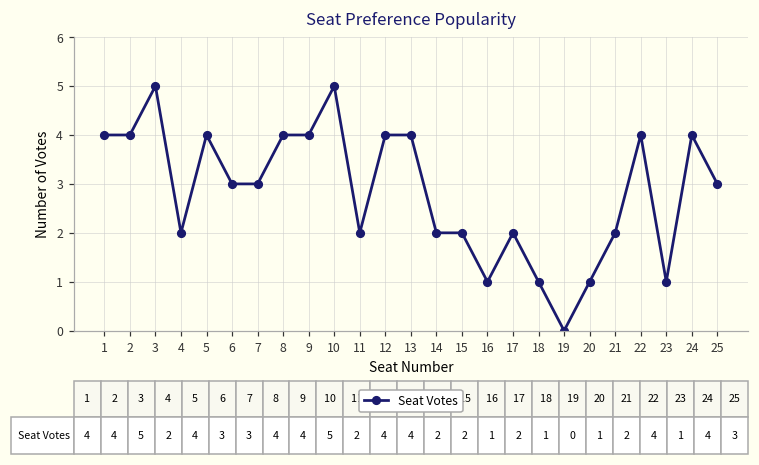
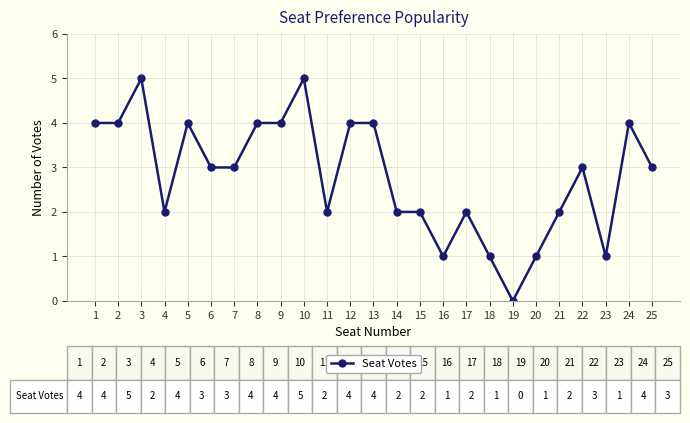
  {
-   "22": 4
+   "22": 3
  }
